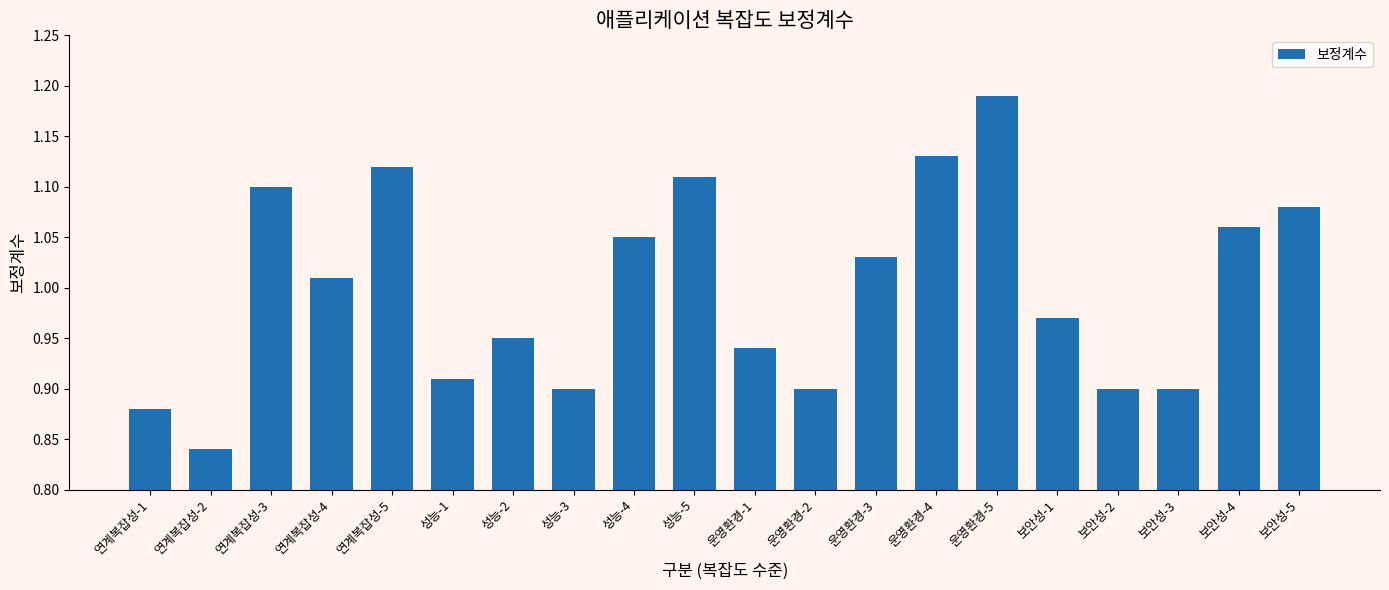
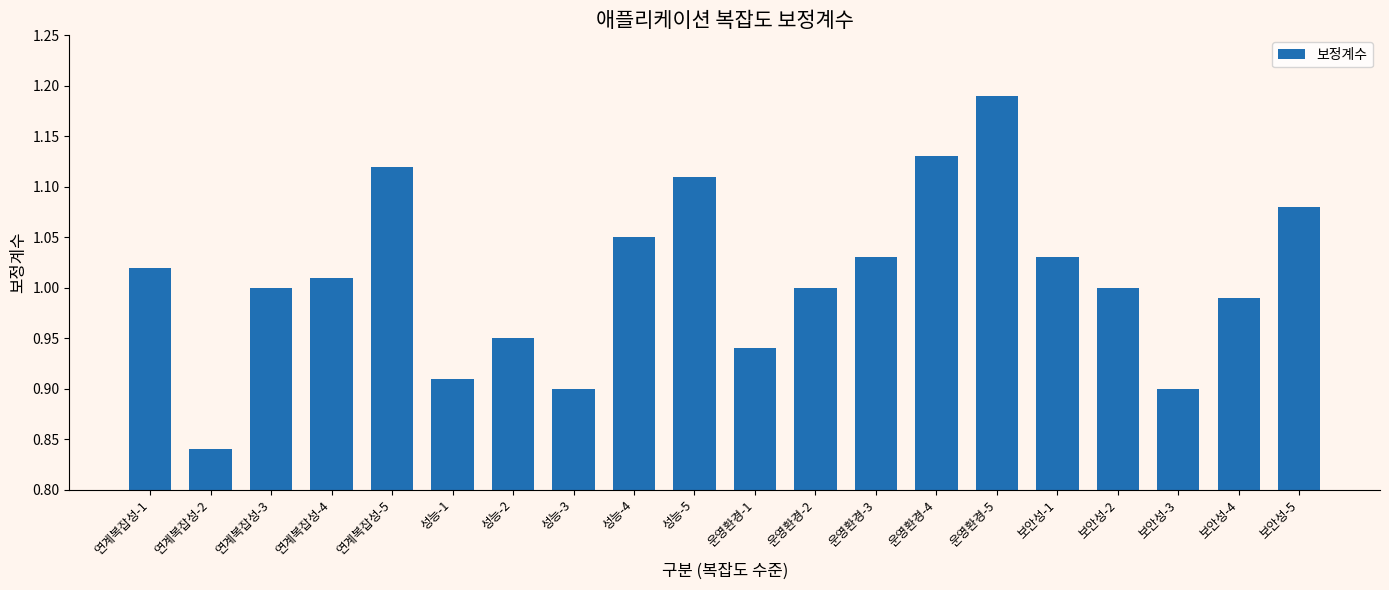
  {
-   "연계복잡성-1": 0.88,
+   "연계복잡성-1": 1.02,
    "연계복잡성-2": 0.84,
-   "연계복잡성-3": 1.1,
+   "연계복잡성-3": 1.0,
    "연계복잡성-4": 1.01,
    "연계복잡성-5": 1.12,
    "성능-1": 0.91,
    "성능-2": 0.95,
    "성능-3": 0.90,
    "성능-4": 1.05,
    "성능-5": 1.11,
    "운영환경-1": 0.94,
-   "운영환경-2": 0.9,
+   "운영환경-2": 1.0,
    "운영환경-3": 1.03,
    "운영환경-4": 1.13,
    "운영환경-5": 1.19,
-   "보안성-1": 0.97,
-   "보안성-2": 0.9,
+   "보안성-1": 1.03,
+   "보안성-2": 1.0,
    "보안성-3": 0.90,
-   "보안성-4": 1.06,
+   "보안성-4": 0.99,
    "보안성-5": 1.08
  }
